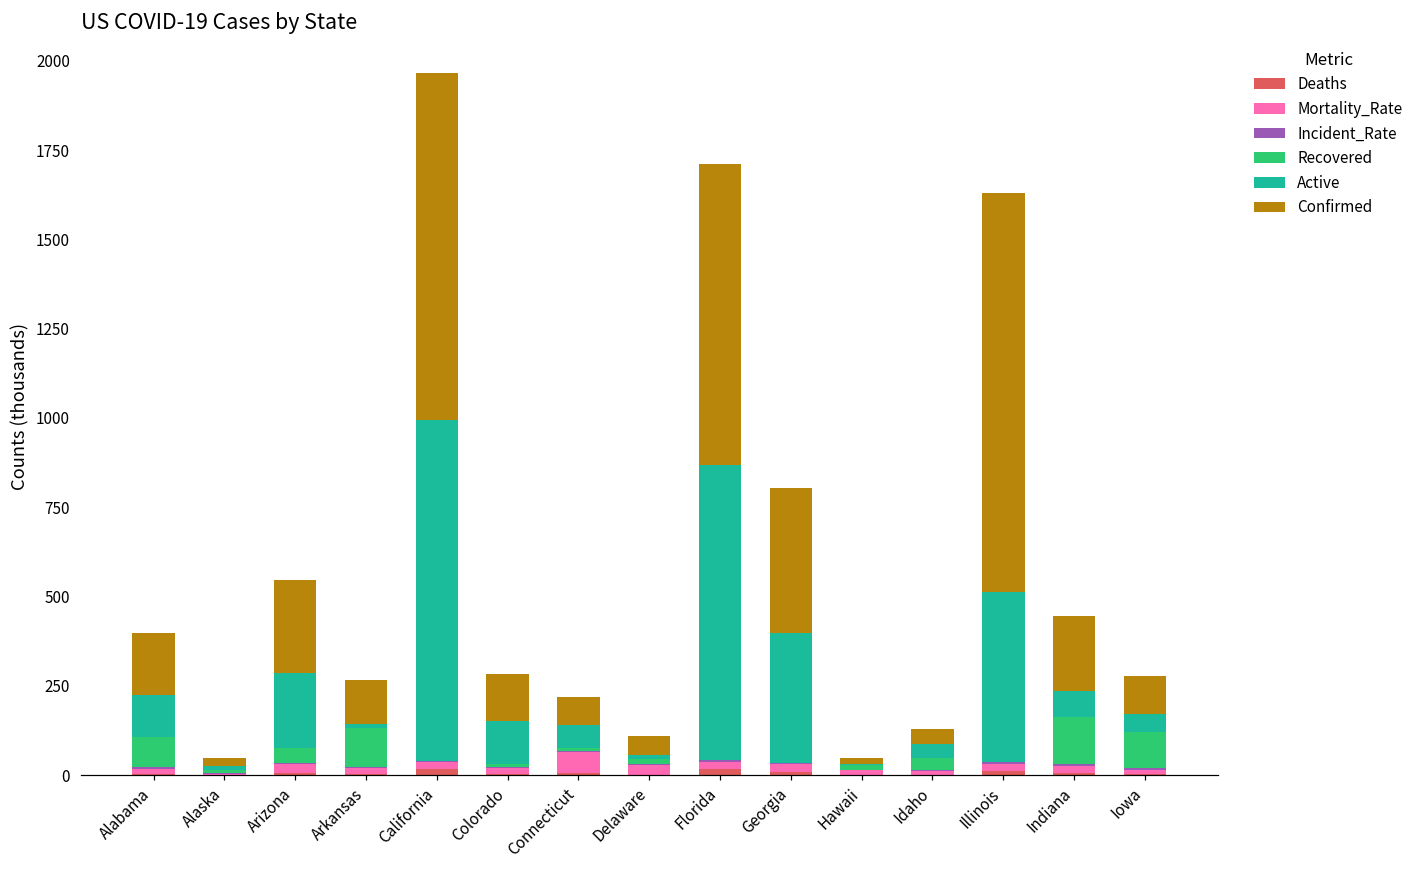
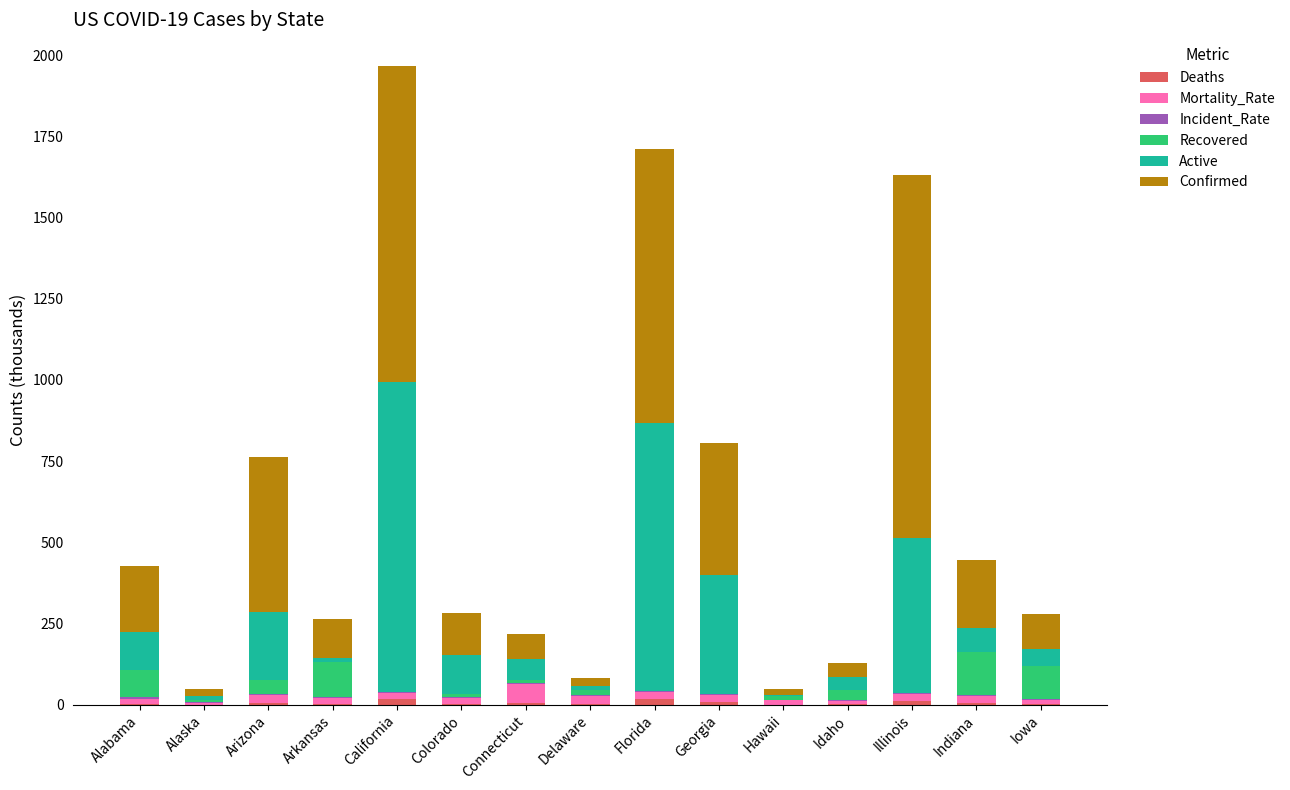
  {
    "Deaths": {
      "California": 20,
      "Florida": 20,
      "Georgia": 10,
      "Illinois": 10
    },
    "Mortality_Rate": {
      "Alabama": 20,
      "Arizona": 20,
      "Arkansas": 20,
      "California": 20,
      "Colorado": 20,
      "Connecticut": 60,
      "Delaware": 30,
      "Florida": 20,
      "Georgia": 20,
      "Hawaii": 10,
      "Idaho": 10,
      "Illinois": 20,
      "Indiana": 20,
      "Iowa": 10
    },
    "Confirmed": {
-     "Alabama": 170,
+     "Alabama": 200,
      "Alaska": 20,
-     "Arizona": 260,
+     "Arizona": 480,
      "Arkansas": 120,
      "California": 970,
      "Colorado": 130,
      "Connecticut": 80,
-     "Delaware": 50,
+     "Delaware": 30,
      "Florida": 840,
      "Georgia": 410,
      "Hawaii": 20,
      "Idaho": 40,
      "Illinois": 1120,
      "Indiana": 210,
      "Iowa": 110
    }
  }
